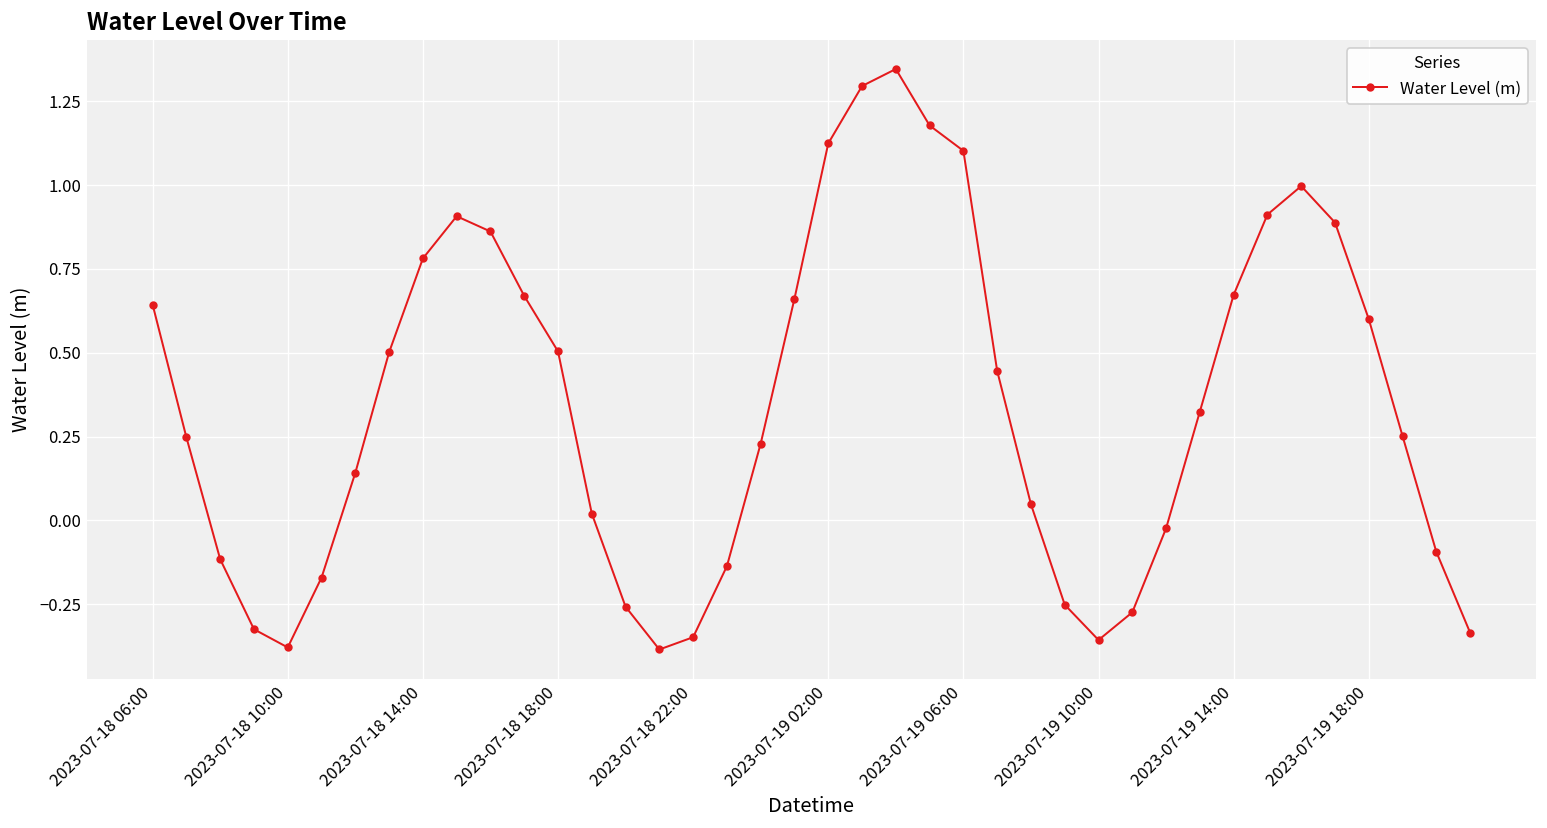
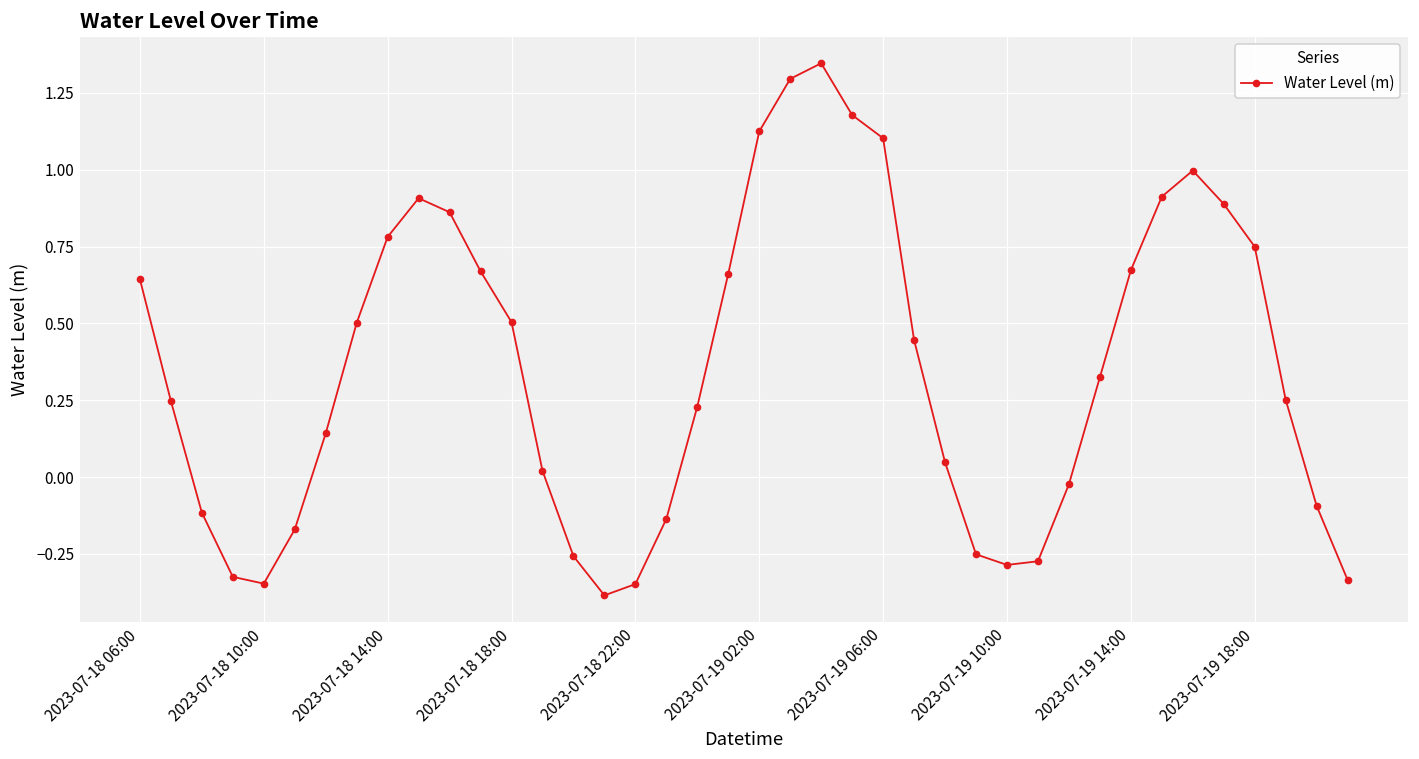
  {
    "2023-07-18 06:00": 0.64,
-   "2023-07-18 10:00": -0.38,
+   "2023-07-18 10:00": -0.35,
    "2023-07-18 14:00": 0.78,
    "2023-07-18 18:00": 0.50,
    "2023-07-18 22:00": -0.35,
    "2023-07-19 02:00": 1.12,
    "2023-07-19 06:00": 1.10,
-   "2023-07-19 10:00": -0.36,
+   "2023-07-19 10:00": -0.29,
    "2023-07-19 14:00": 0.67,
-   "2023-07-19 18:00": 0.60
+   "2023-07-19 18:00": 0.75
  }
